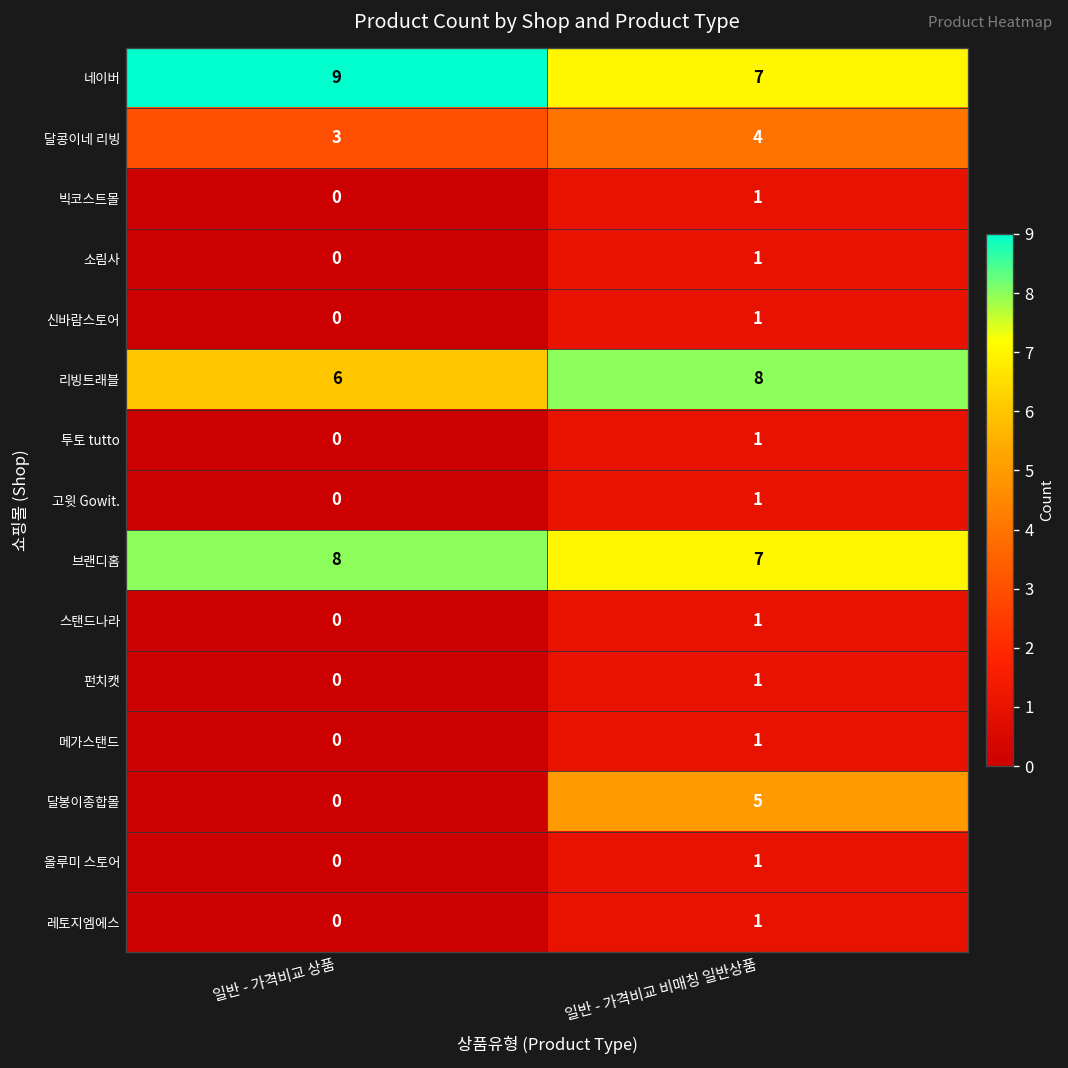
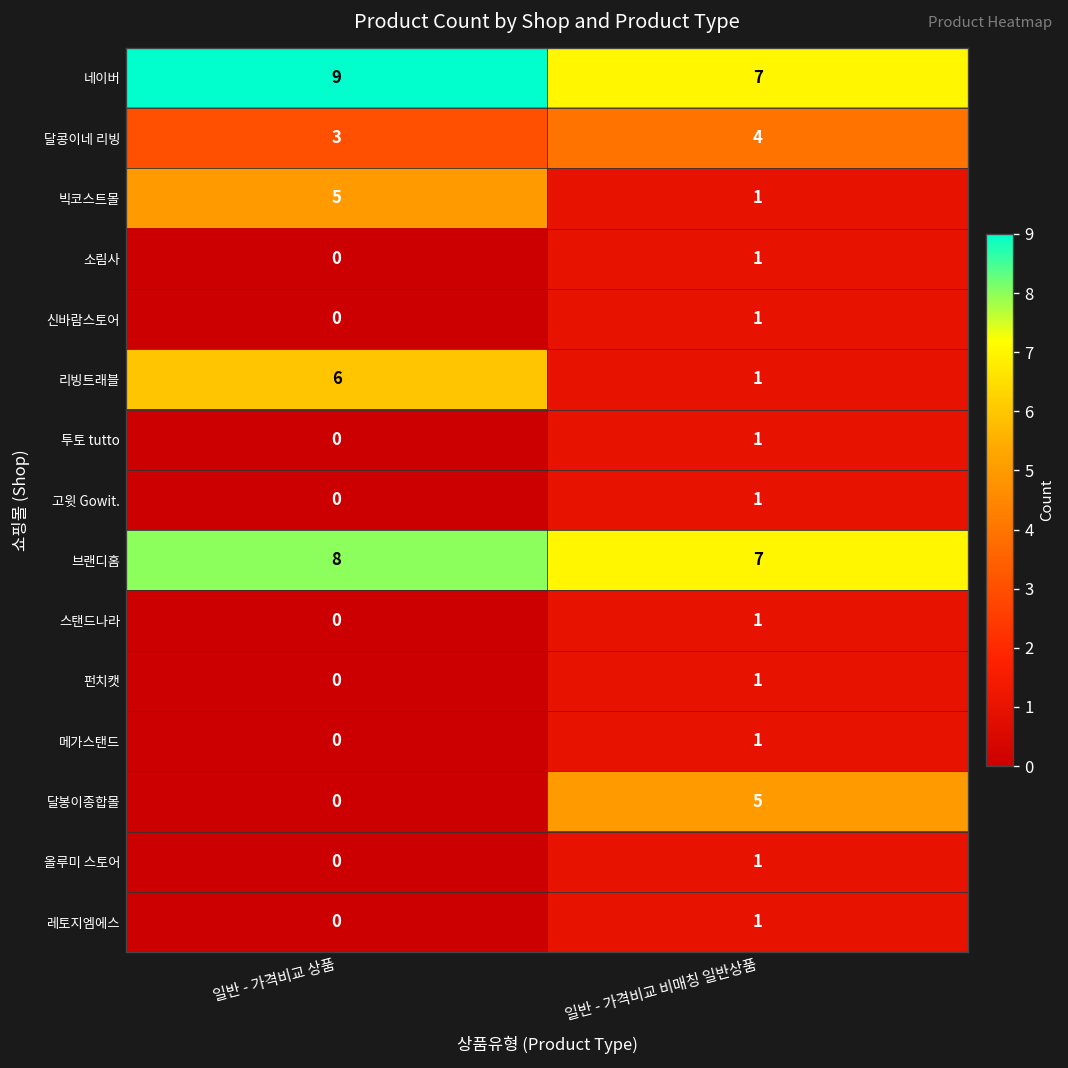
  {
    "네이버": {
      "일반 - 가격비교 상품": 9,
      "일반 - 가격비교 비매칭 일반상품": 7
    },
    "달콩이네 리빙": {
      "일반 - 가격비교 상품": 3,
      "일반 - 가격비교 비매칭 일반상품": 4
    },
    "빅코스트몰": {
-     "일반 - 가격비교 상품": 0,
+     "일반 - 가격비교 상품": 5,
      "일반 - 가격비교 비매칭 일반상품": 1
    },
    "소림사": {
      "일반 - 가격비교 상품": 0,
      "일반 - 가격비교 비매칭 일반상품": 1
    },
    "신바람스토어": {
      "일반 - 가격비교 상품": 0,
      "일반 - 가격비교 비매칭 일반상품": 1
    },
    "리빙트래블": {
      "일반 - 가격비교 상품": 6,
-     "일반 - 가격비교 비매칭 일반상품": 8
+     "일반 - 가격비교 비매칭 일반상품": 1
    },
    "투토 tutto": {
      "일반 - 가격비교 상품": 0,
      "일반 - 가격비교 비매칭 일반상품": 1
    },
    "고윗 Gowit.": {
      "일반 - 가격비교 상품": 0,
      "일반 - 가격비교 비매칭 일반상품": 1
    },
    "브랜디홈": {
      "일반 - 가격비교 상품": 8,
      "일반 - 가격비교 비매칭 일반상품": 7
    },
    "스탠드나라": {
      "일반 - 가격비교 상품": 0,
      "일반 - 가격비교 비매칭 일반상품": 1
    },
    "펀치캣": {
      "일반 - 가격비교 상품": 0,
      "일반 - 가격비교 비매칭 일반상품": 1
    },
    "메가스탠드": {
      "일반 - 가격비교 상품": 0,
      "일반 - 가격비교 비매칭 일반상품": 1
    },
    "달봉이종합몰": {
      "일반 - 가격비교 상품": 0,
      "일반 - 가격비교 비매칭 일반상품": 5
    },
    "올루미 스토어": {
      "일반 - 가격비교 상품": 0,
      "일반 - 가격비교 비매칭 일반상품": 1
    },
    "레토지엠에스": {
      "일반 - 가격비교 상품": 0,
      "일반 - 가격비교 비매칭 일반상품": 1
    }
  }
